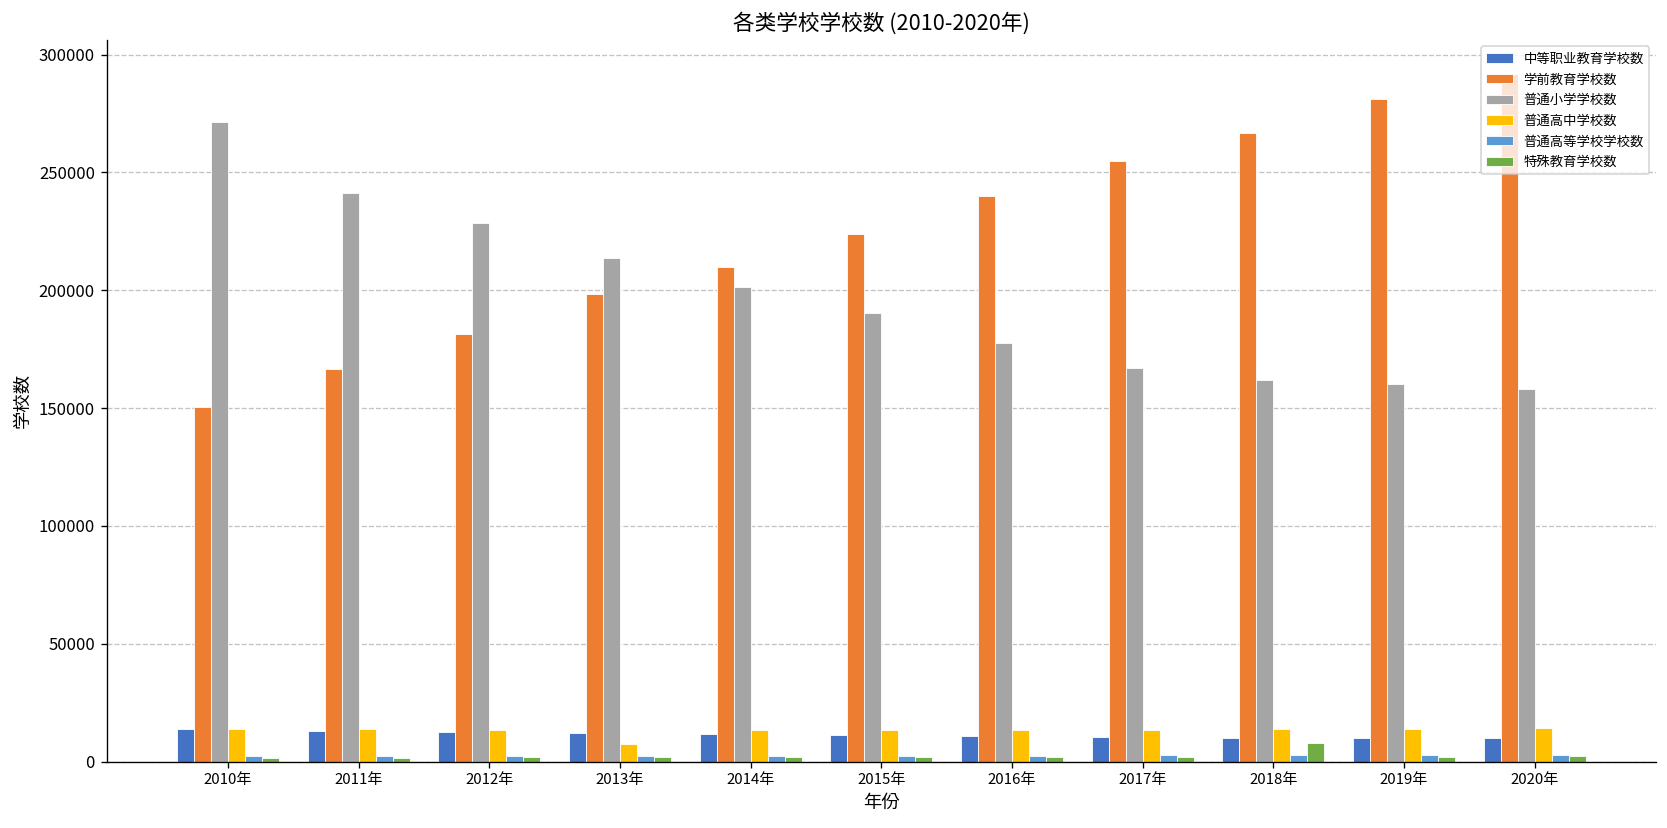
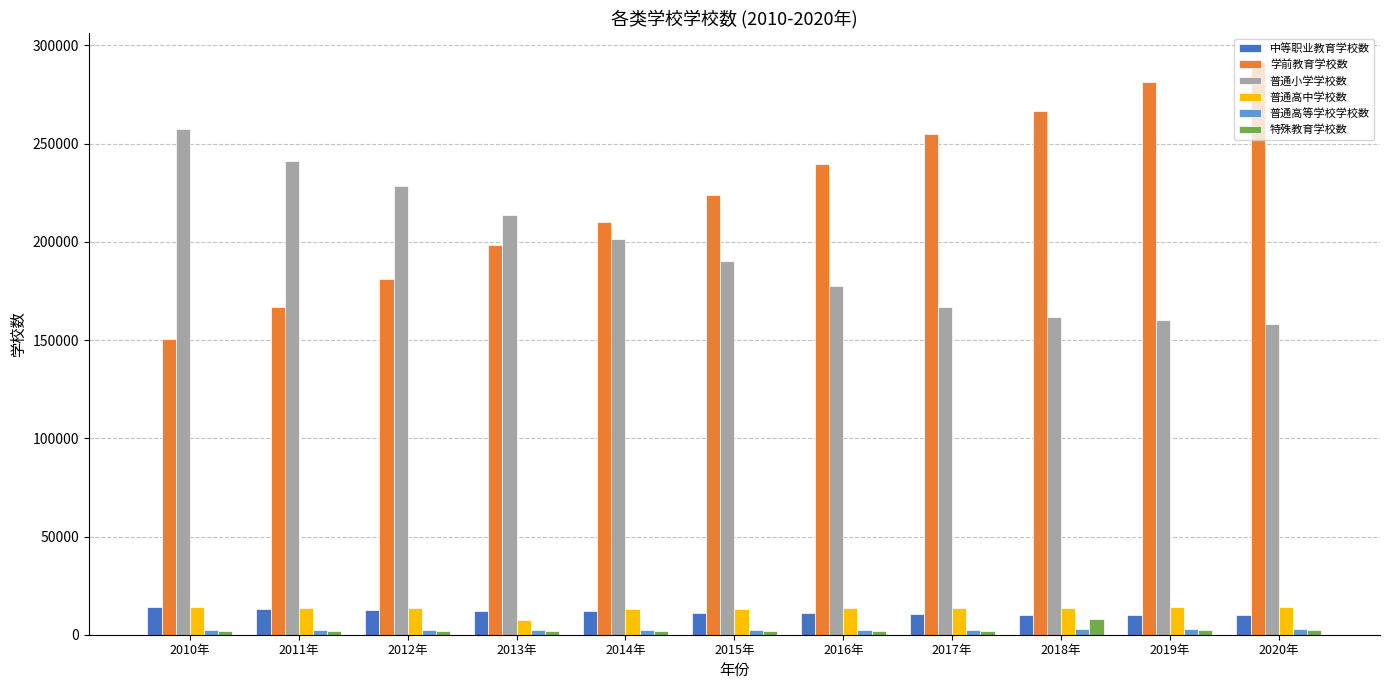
  {
    "学前教育学校数": {
      "2010年": 150000,
      "2011年": 167000,
      "2012年": 181000,
      "2013年": 199000,
      "2014年": 210000,
      "2015年": 224000,
      "2016年": 240000,
      "2017年": 255000,
      "2018年": 267000,
      "2019年": 281000
    },
    "普通小学学校数": {
-     "2010年": 271000,
+     "2010年": 257000,
      "2011年": 241000,
      "2012年": 229000,
      "2013年": 214000,
      "2014年": 201000,
      "2015年": 191000,
      "2016年": 178000,
      "2017年": 167000,
      "2018年": 162000,
      "2019年": 160000,
      "2020年": 158000
    },
    "普通高中学校数": {
      "2010年": 14000,
      "2011年": 14000,
      "2012年": 14000,
      "2013年": 8000,
      "2014年": 13000,
      "2015年": 13000,
      "2016年": 13000,
      "2017年": 14000,
      "2018年": 14000,
      "2019年": 14000,
      "2020年": 14000
    },
    "特殊教育学校数": {
      "2010年": 2000,
      "2011年": 2000,
      "2012年": 2000,
      "2013年": 2000,
      "2014年": 2000,
      "2015年": 2000,
      "2016年": 2000,
      "2017年": 2000,
      "2018年": 8000,
      "2019年": 2000,
      "2020年": 2000
    }
  }
